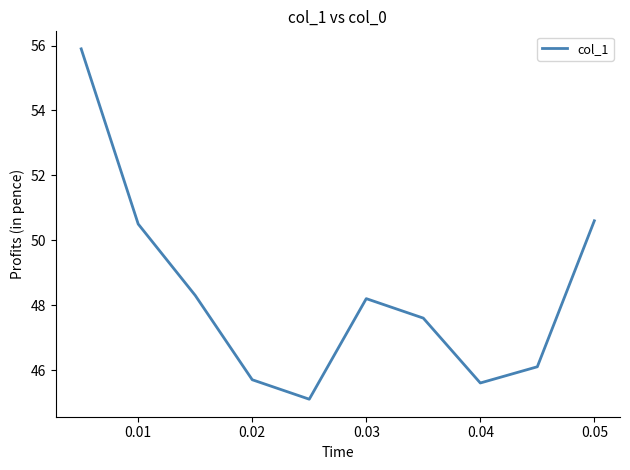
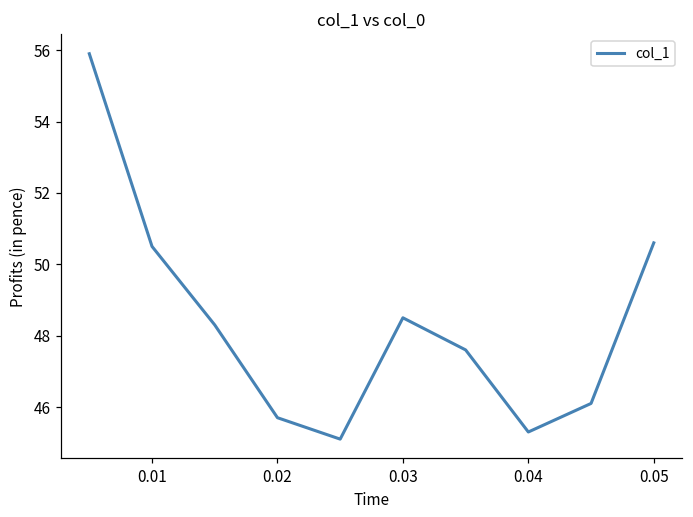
  {
    "0.01": 50.5,
    "0.02": 45.7,
-   "0.03": 48.2,
-   "0.04": 45.6,
+   "0.03": 48.5,
+   "0.04": 45.3,
    "0.05": 50.6
  }
